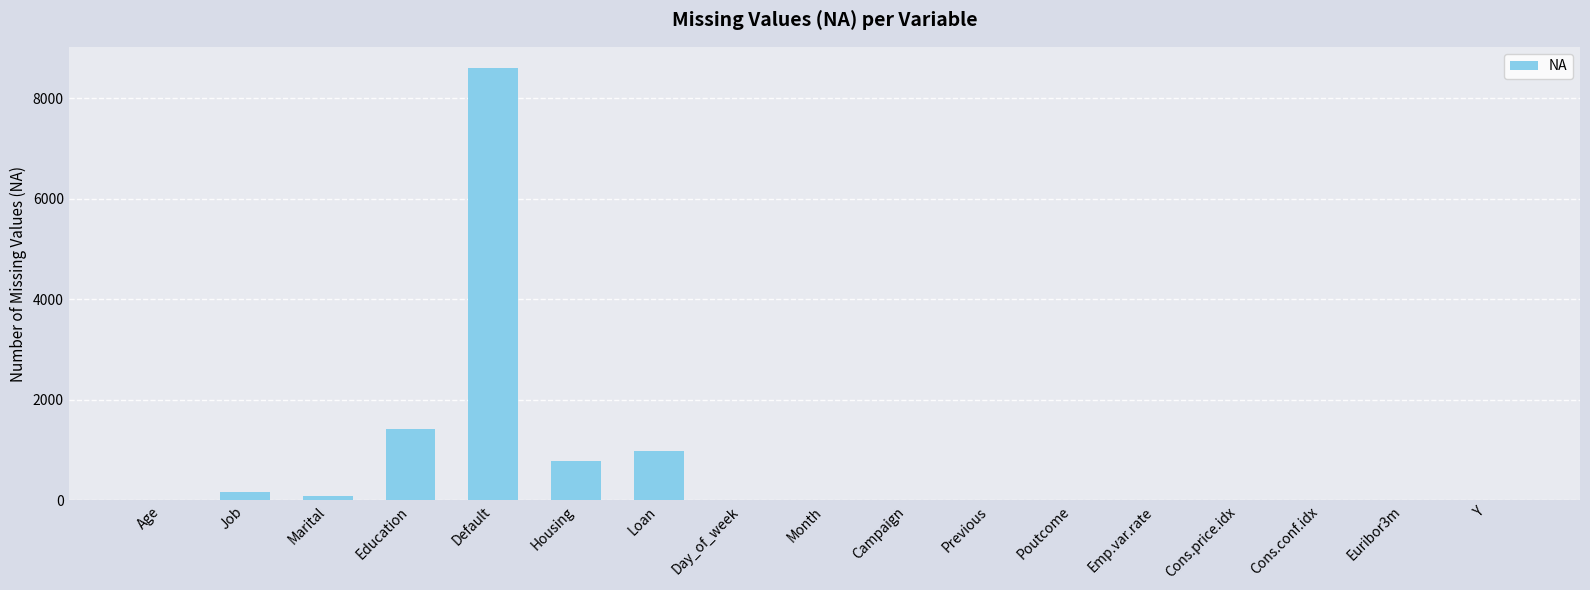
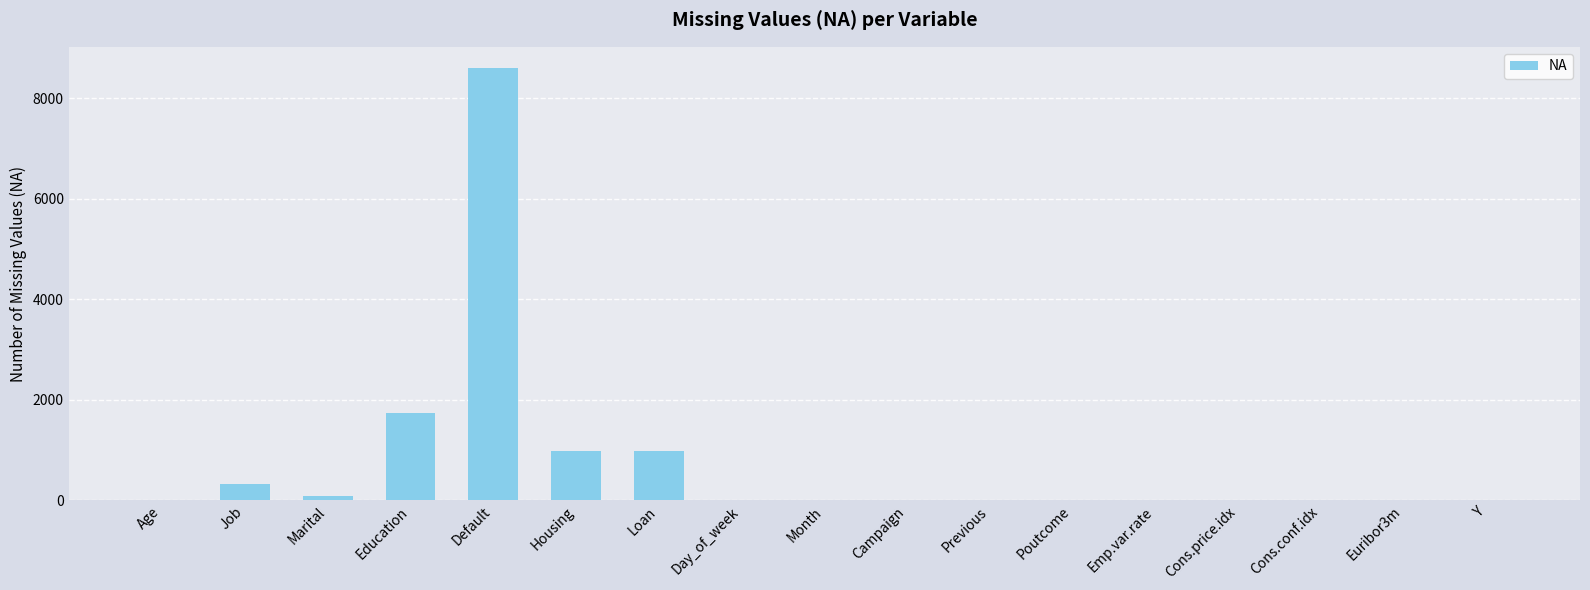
  {
    "Age": 0,
-   "Job": 200,
+   "Job": 300,
    "Marital": 100,
-   "Education": 1400,
+   "Education": 1700,
    "Default": 8600,
-   "Housing": 800,
+   "Housing": 1000,
    "Loan": 1000,
    "Day_of_week": 0,
    "Month": 0,
    "Campaign": 0,
    "Previous": 0,
    "Poutcome": 0,
    "Emp.var.rate": 0,
    "Cons.price.idx": 0,
    "Cons.conf.idx": 0,
    "Euribor3m": 0,
    "Y": 0
  }
